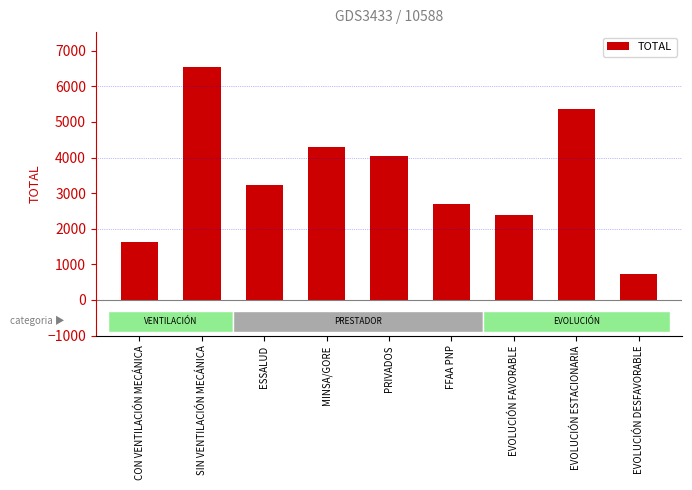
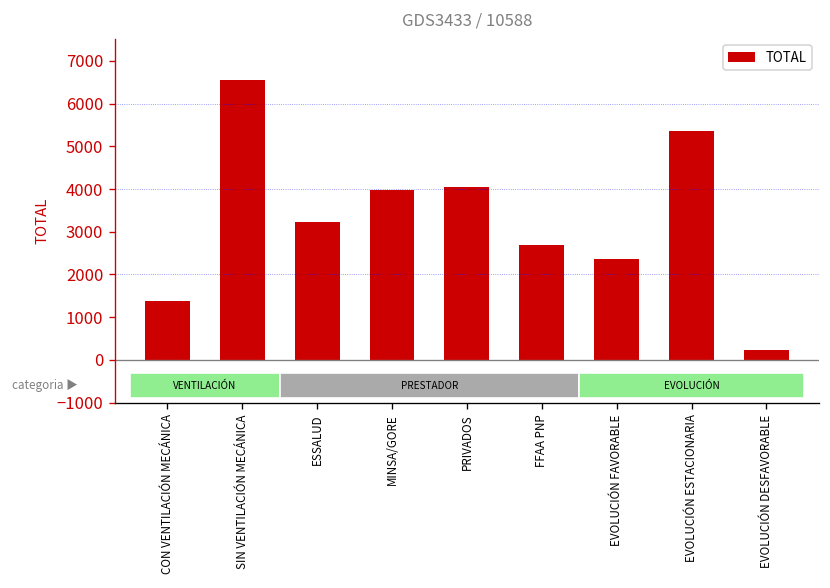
  {
-   "CON VENTILACIÓN MECÁNICA": 1600,
+   "CON VENTILACIÓN MECÁNICA": 1400,
    "SIN VENTILACIÓN MECÁNICA": 6500,
    "ESSALUD": 3200,
-   "MINSA/GORE": 4300,
+   "MINSA/GORE": 4000,
    "PRIVADOS": 4000,
    "FFAA PNP": 2700,
    "EVOLUCIÓN FAVORABLE": 2400,
    "EVOLUCIÓN ESTACIONARIA": 5400,
-   "EVOLUCIÓN DESFAVORABLE": 700
+   "EVOLUCIÓN DESFAVORABLE": 200
  }
